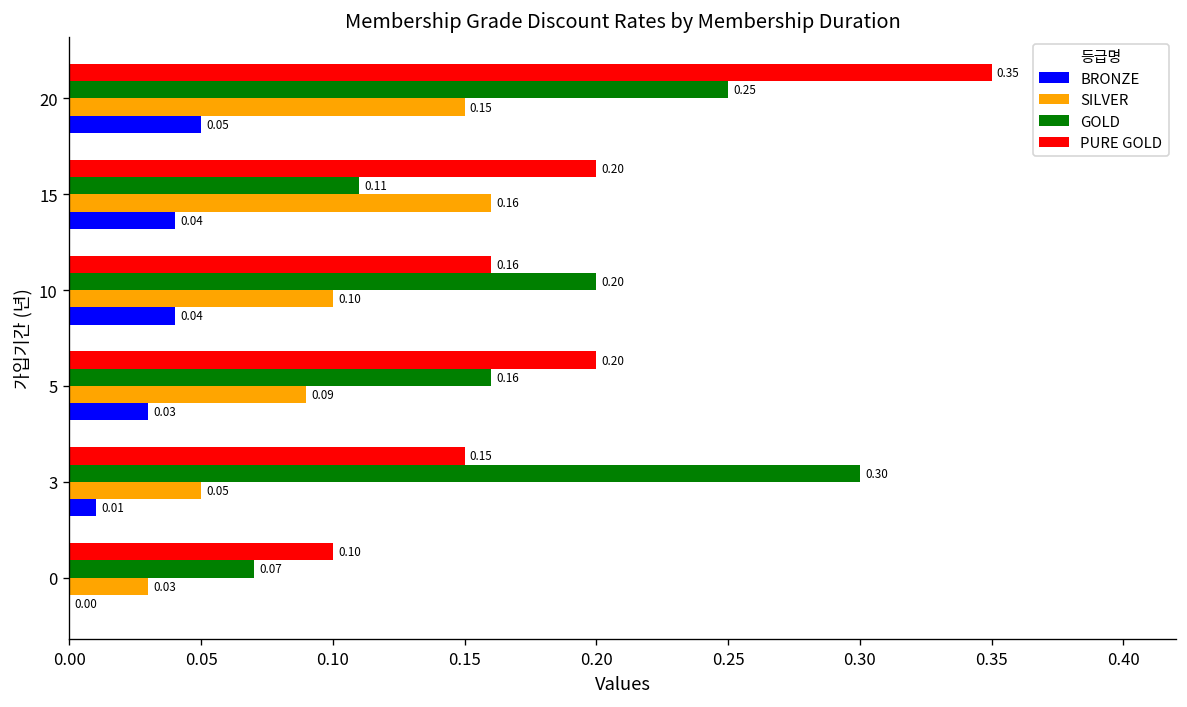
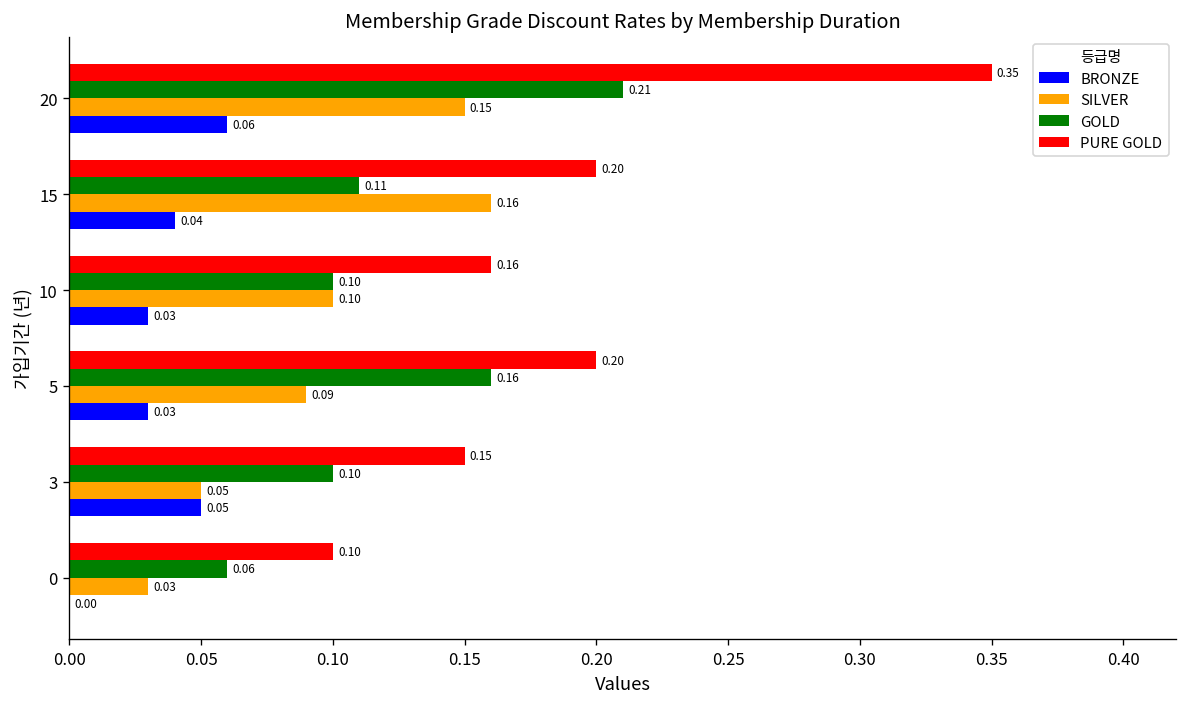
  {
    "BRONZE": {
-     "20": 0.05,
+     "20": 0.06,
      "15": 0.04,
-     "10": 0.04,
+     "10": 0.03,
      "5": 0.03,
-     "3": 0.01,
+     "3": 0.05,
      "0": 0.00
    },
    "SILVER": {
      "20": 0.15,
      "15": 0.16,
      "10": 0.10,
      "5": 0.09,
      "3": 0.05,
      "0": 0.03
    },
    "GOLD": {
-     "20": 0.25,
+     "20": 0.21,
      "15": 0.11,
-     "10": 0.20,
+     "10": 0.10,
      "5": 0.16,
-     "3": 0.30,
-     "0": 0.07
+     "3": 0.10,
+     "0": 0.06
    },
    "PURE GOLD": {
      "20": 0.35,
      "15": 0.20,
      "10": 0.16,
      "5": 0.20,
      "3": 0.15,
      "0": 0.10
    }
  }
